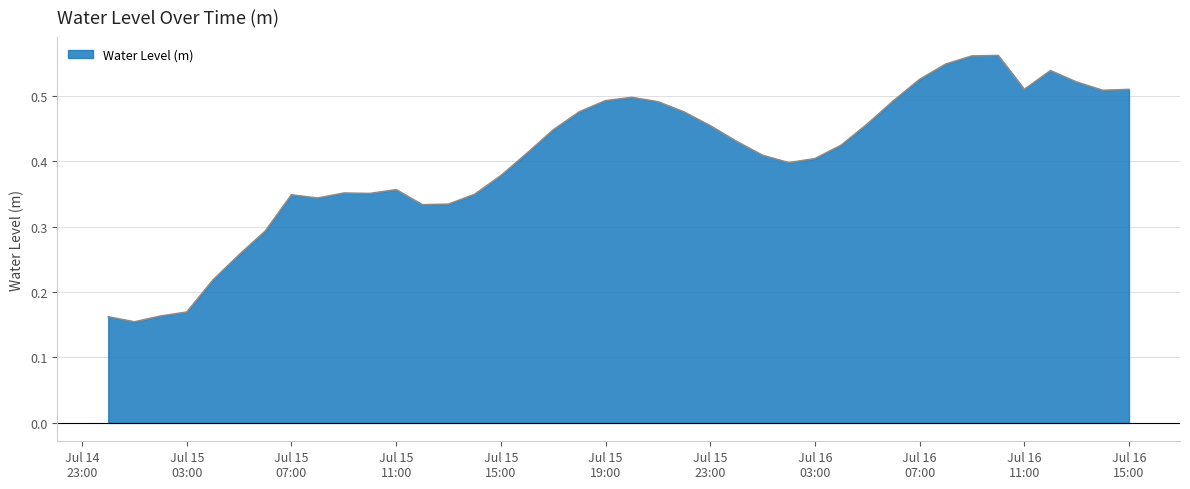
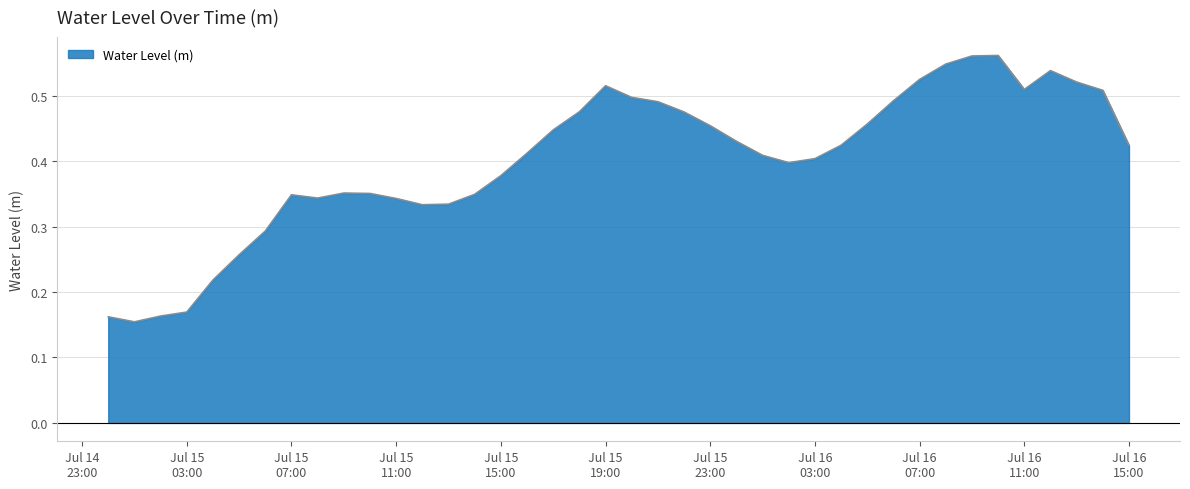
  {
    "Jul 15 03:00": 0.17,
    "Jul 15 07:00": 0.35,
-   "Jul 15 11:00": 0.36,
+   "Jul 15 11:00": 0.34,
    "Jul 15 15:00": 0.38,
-   "Jul 15 19:00": 0.49,
+   "Jul 15 19:00": 0.52,
    "Jul 15 23:00": 0.45,
    "Jul 16 03:00": 0.40,
    "Jul 16 07:00": 0.52,
    "Jul 16 11:00": 0.51,
-   "Jul 16 15:00": 0.51
+   "Jul 16 15:00": 0.42
  }
